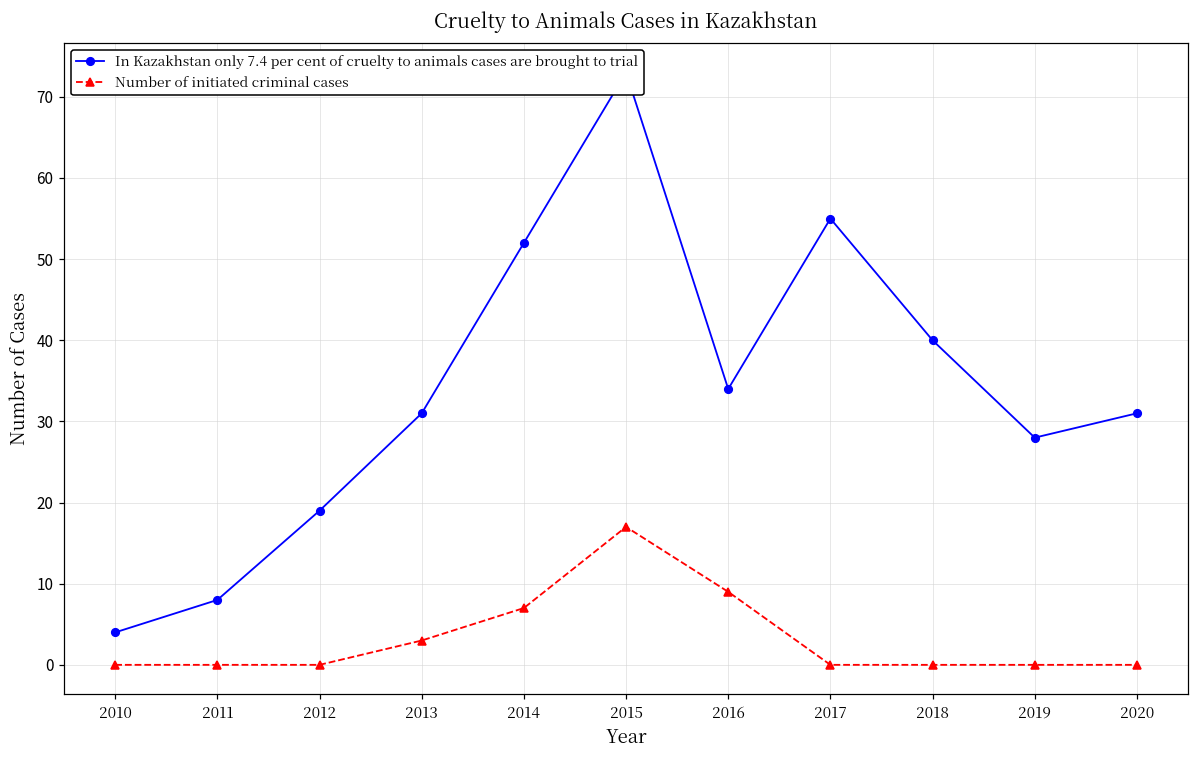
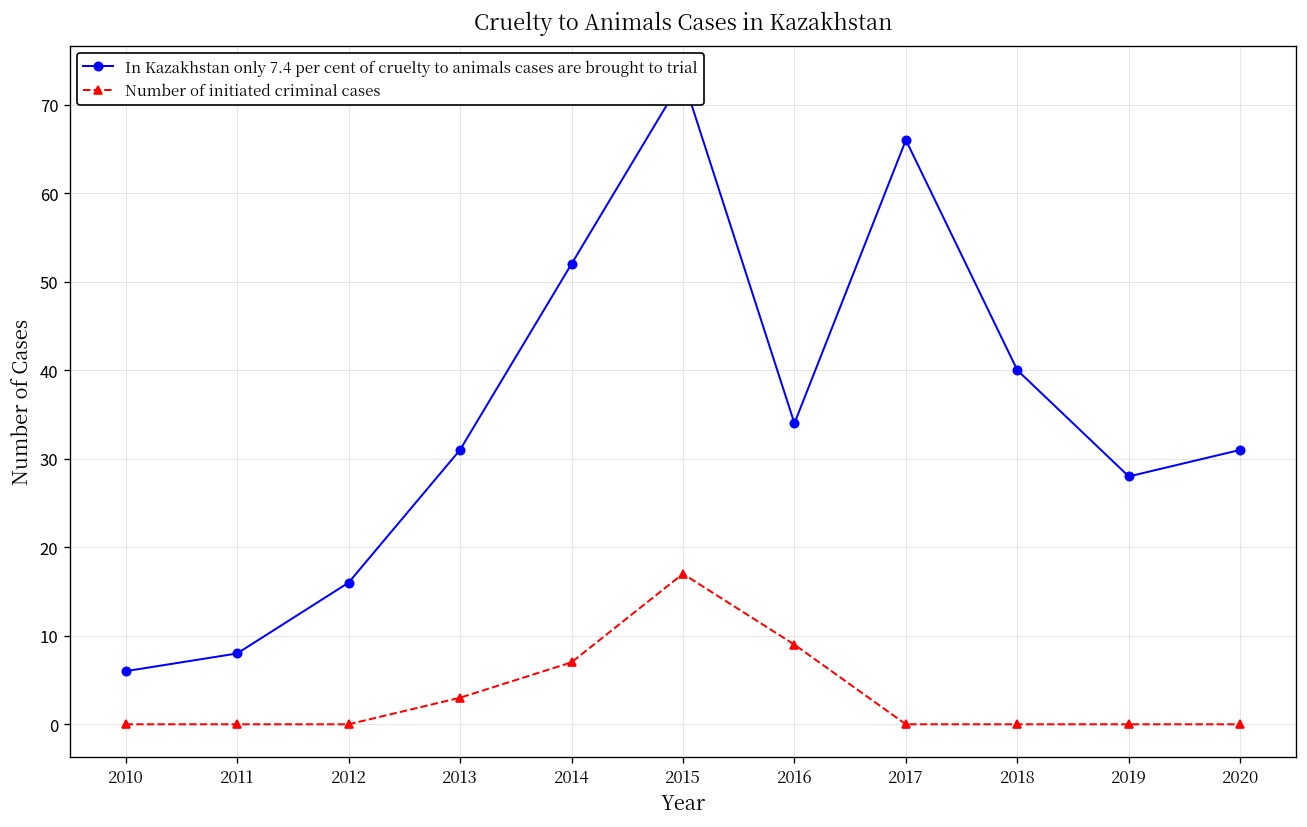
  {
    "In Kazakhstan only 7.4 per cent of cruelty to animals cases are brought to trial": {
-     "2010": 4,
+     "2010": 6,
      "2011": 8,
-     "2012": 19,
+     "2012": 16,
      "2013": 31,
      "2014": 52,
      "2016": 34,
-     "2017": 55,
+     "2017": 66,
      "2018": 40,
      "2019": 28,
      "2020": 31
    },
    "Number of initiated criminal cases": {
      "2010": 0,
      "2011": 0,
      "2012": 0,
      "2013": 3,
      "2014": 7,
      "2015": 17,
      "2016": 9,
      "2017": 0,
      "2018": 0,
      "2019": 0,
      "2020": 0
    }
  }
